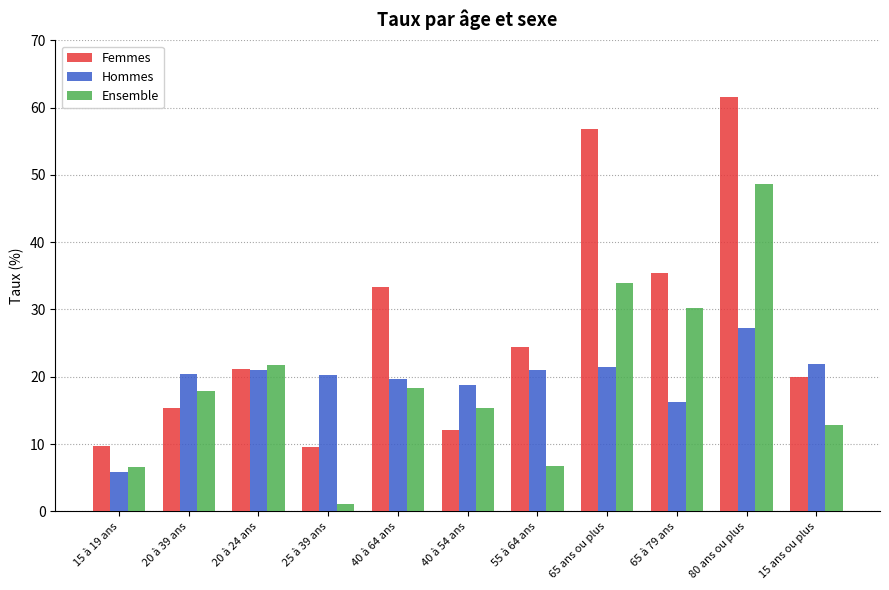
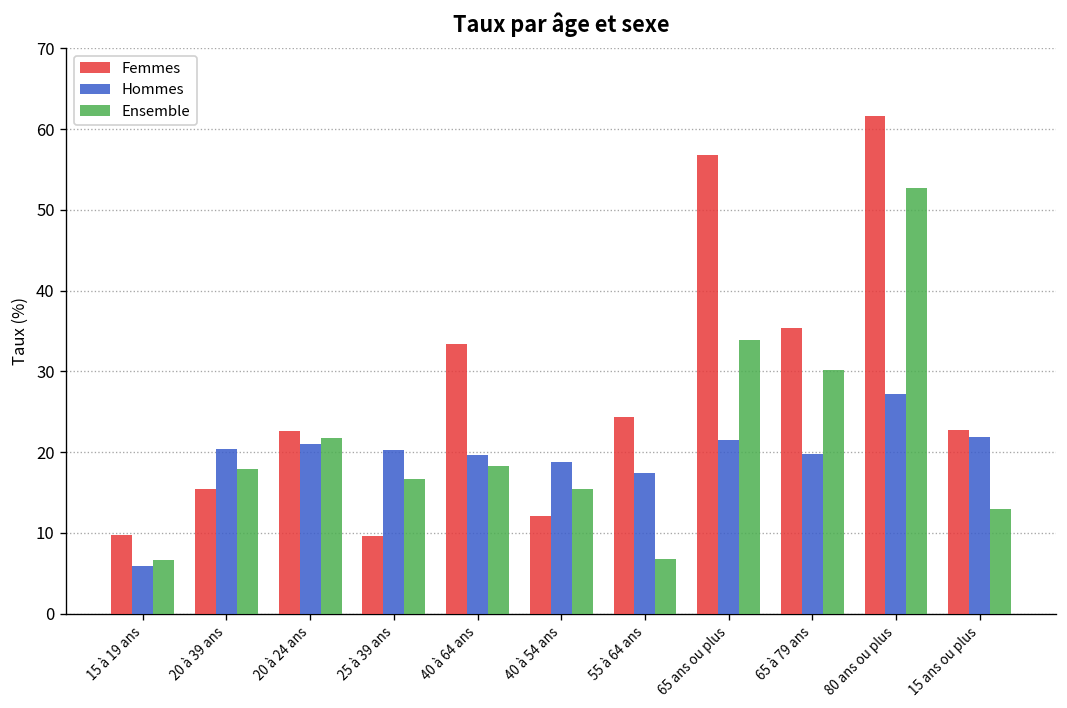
  {
    "Femmes": {
      "15 à 19 ans": 10,
      "20 à 39 ans": 15,
-     "20 à 24 ans": 21,
+     "20 à 24 ans": 23,
      "25 à 39 ans": 10,
      "40 à 64 ans": 33,
      "40 à 54 ans": 12,
      "55 à 64 ans": 24,
      "65 ans ou plus": 57,
      "65 à 79 ans": 35,
      "80 ans ou plus": 62,
-     "15 ans ou plus": 20
+     "15 ans ou plus": 23
    },
    "Hommes": {
      "15 à 19 ans": 6,
      "20 à 39 ans": 20,
      "20 à 24 ans": 21,
      "25 à 39 ans": 20,
      "40 à 64 ans": 20,
      "40 à 54 ans": 19,
-     "55 à 64 ans": 21,
+     "55 à 64 ans": 17,
      "65 ans ou plus": 22,
-     "65 à 79 ans": 16,
+     "65 à 79 ans": 20,
      "80 ans ou plus": 27,
      "15 ans ou plus": 22
    },
    "Ensemble": {
      "15 à 19 ans": 7,
      "20 à 39 ans": 18,
      "20 à 24 ans": 22,
-     "25 à 39 ans": 1,
+     "25 à 39 ans": 17,
      "40 à 64 ans": 18,
      "40 à 54 ans": 15,
      "55 à 64 ans": 7,
      "65 ans ou plus": 34,
      "65 à 79 ans": 30,
-     "80 ans ou plus": 49,
+     "80 ans ou plus": 53,
      "15 ans ou plus": 13
    }
  }
